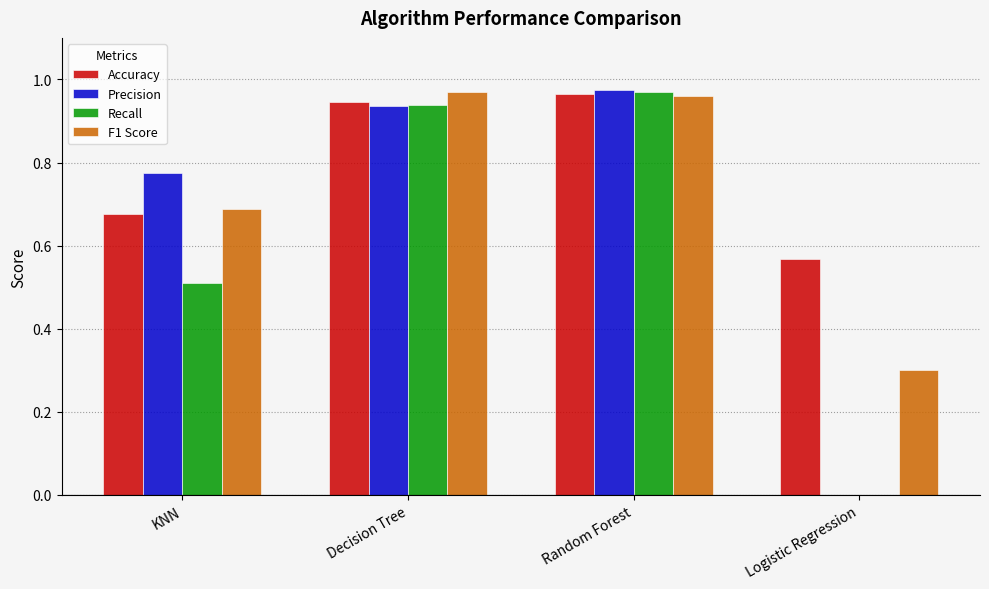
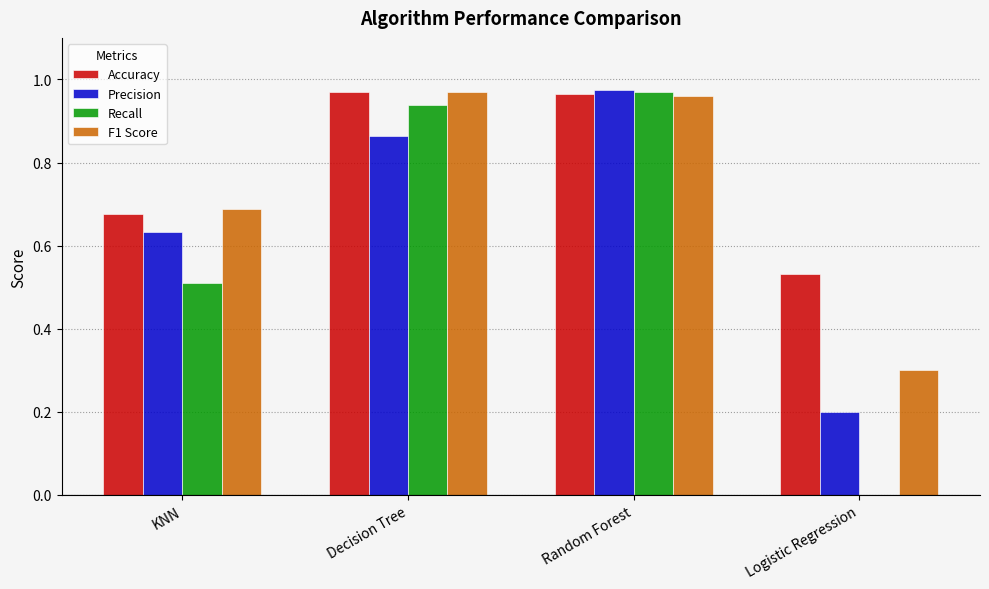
  {
    "Accuracy": {
      "KNN": 0.68,
-     "Decision Tree": 0.95,
+     "Decision Tree": 0.97,
      "Random Forest": 0.97,
-     "Logistic Regression": 0.57
+     "Logistic Regression": 0.53
    },
    "Precision": {
-     "KNN": 0.78,
-     "Decision Tree": 0.94,
+     "KNN": 0.63,
+     "Decision Tree": 0.86,
      "Random Forest": 0.97,
-     "Logistic Regression": 0.0
+     "Logistic Regression": 0.2
    },
    "Recall": {
      "KNN": 0.51,
      "Decision Tree": 0.94,
      "Random Forest": 0.97,
      "Logistic Regression": 0.00
    },
    "F1 Score": {
      "KNN": 0.69,
      "Decision Tree": 0.97,
      "Random Forest": 0.96,
      "Logistic Regression": 0.30
    }
  }
